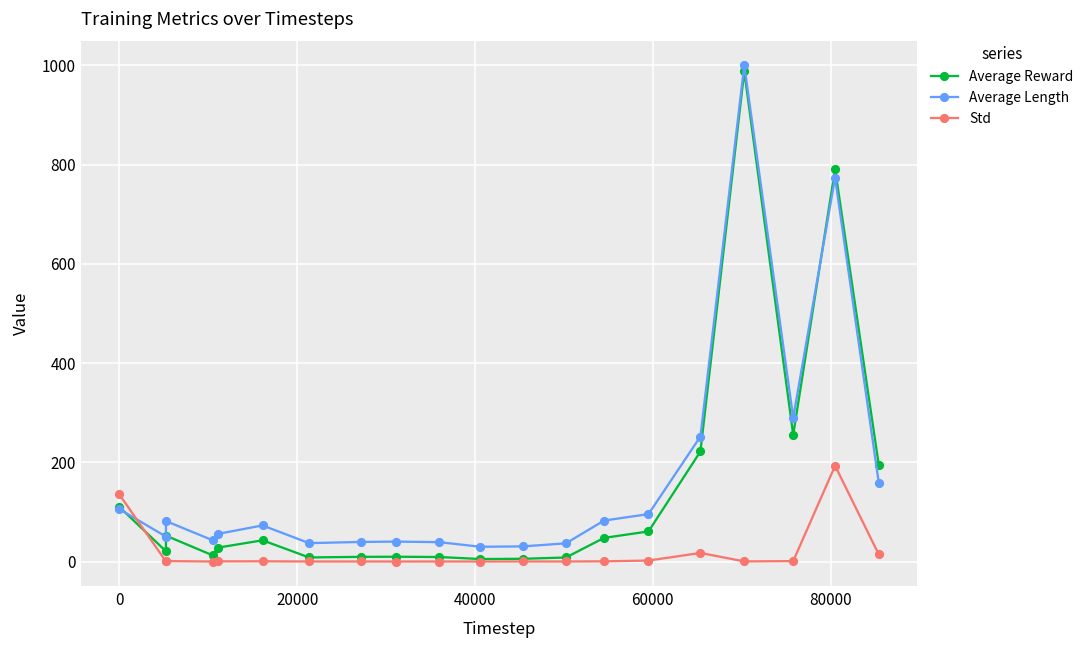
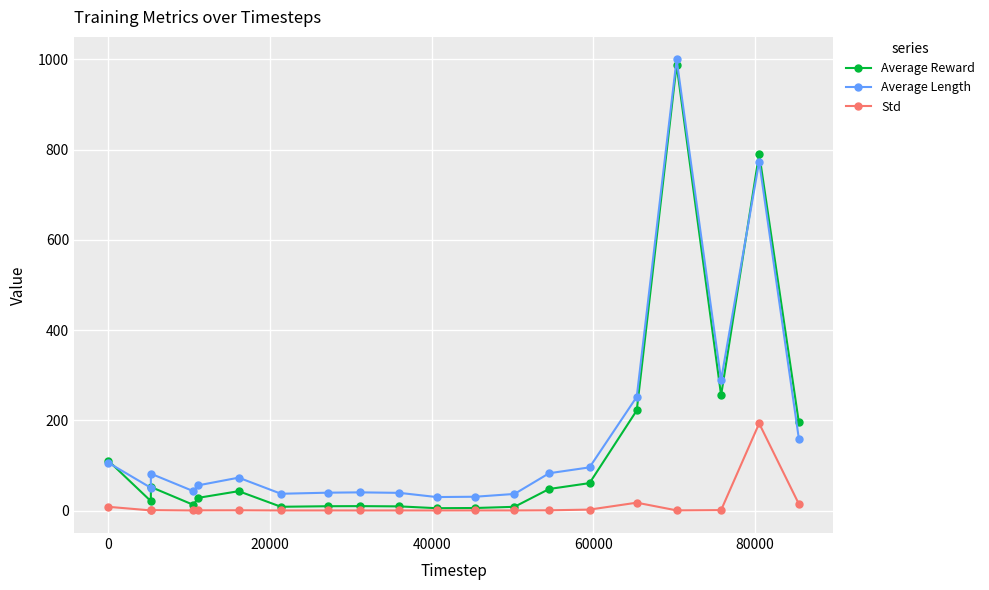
  {
    "Std": {
-     "0": 140
+     "0": 10
    }
  }
